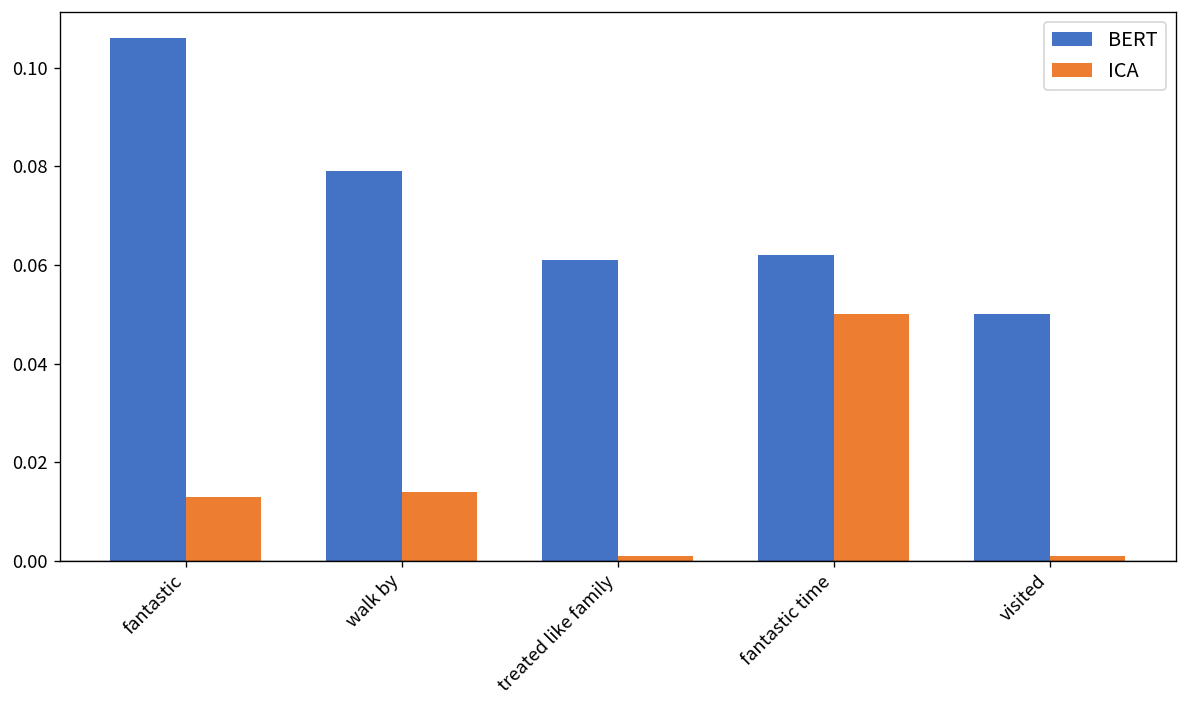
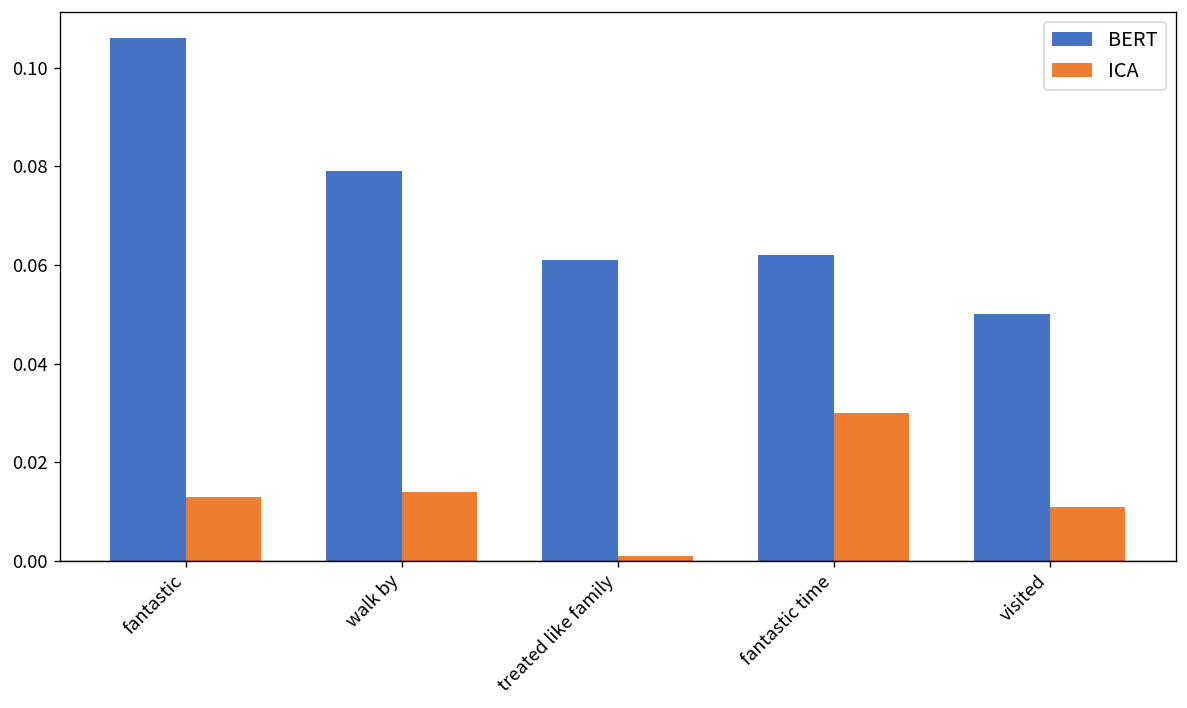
  {
    "BERT": {
      "fantastic": 0.106,
      "walk by": 0.079,
      "treated like family": 0.061,
      "fantastic time": 0.062,
      "visited": 0.050
    },
    "ICA": {
      "fantastic": 0.013,
      "walk by": 0.014,
      "treated like family": 0.001,
-     "fantastic time": 0.05,
-     "visited": 0.001
+     "fantastic time": 0.03,
+     "visited": 0.011
    }
  }
